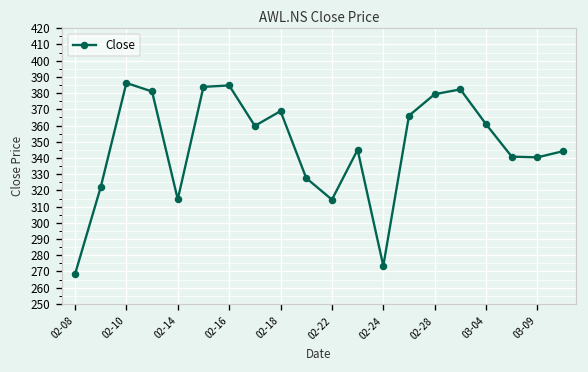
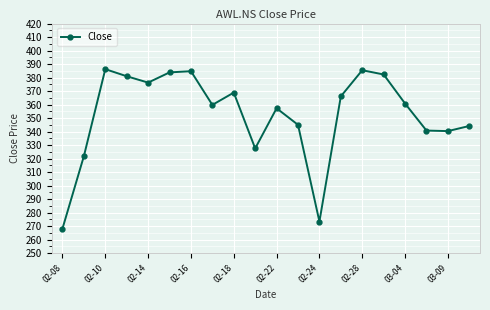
  {
    "02-08": 268,
    "02-10": 386,
-   "02-14": 315,
+   "02-14": 376,
    "02-16": 385,
    "02-18": 369,
-   "02-22": 314,
+   "02-22": 357,
    "02-24": 273,
-   "02-28": 379,
+   "02-28": 385,
    "03-04": 361,
    "03-09": 340
  }
